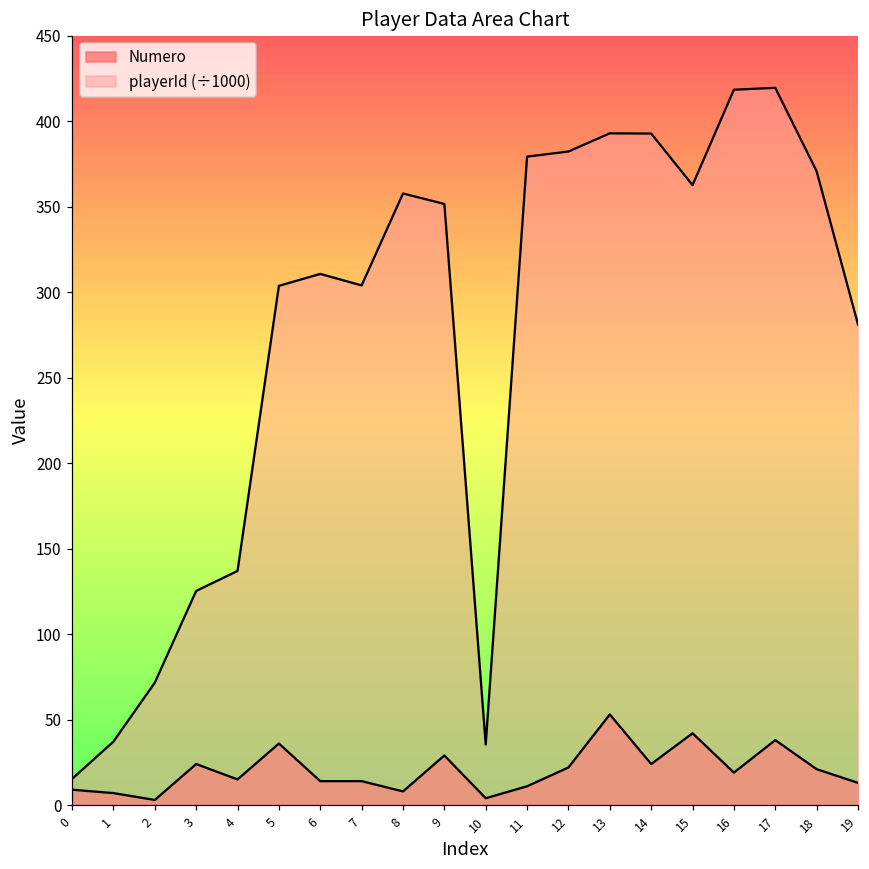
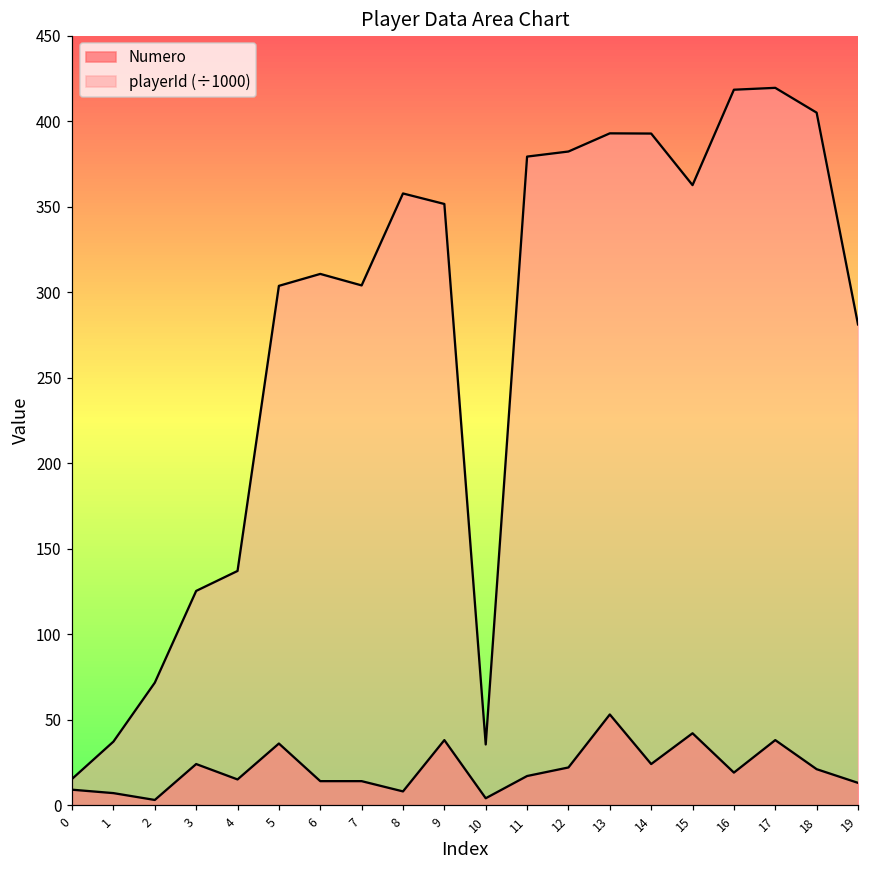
  {
    "Numero": {
      "0": 9,
      "1": 7,
      "2": 3,
      "3": 24,
      "4": 15,
      "5": 36,
      "6": 14,
      "7": 14,
      "8": 8,
-     "9": 29,
+     "9": 38,
      "10": 4,
-     "11": 11,
+     "11": 17,
      "12": 22,
      "13": 53,
      "14": 24,
      "15": 42,
      "16": 19,
      "17": 38,
      "18": 21,
      "19": 13
    },
    "playerId (÷1000)": {
      "0": 15,
      "1": 37,
      "2": 72,
      "3": 125,
      "4": 137,
      "5": 304,
      "6": 311,
      "7": 304,
      "8": 358,
      "9": 352,
      "10": 35,
      "11": 379,
      "12": 382,
      "13": 393,
      "14": 393,
      "15": 363,
      "16": 418,
      "17": 419,
-     "18": 371,
+     "18": 405,
      "19": 281
    }
  }
